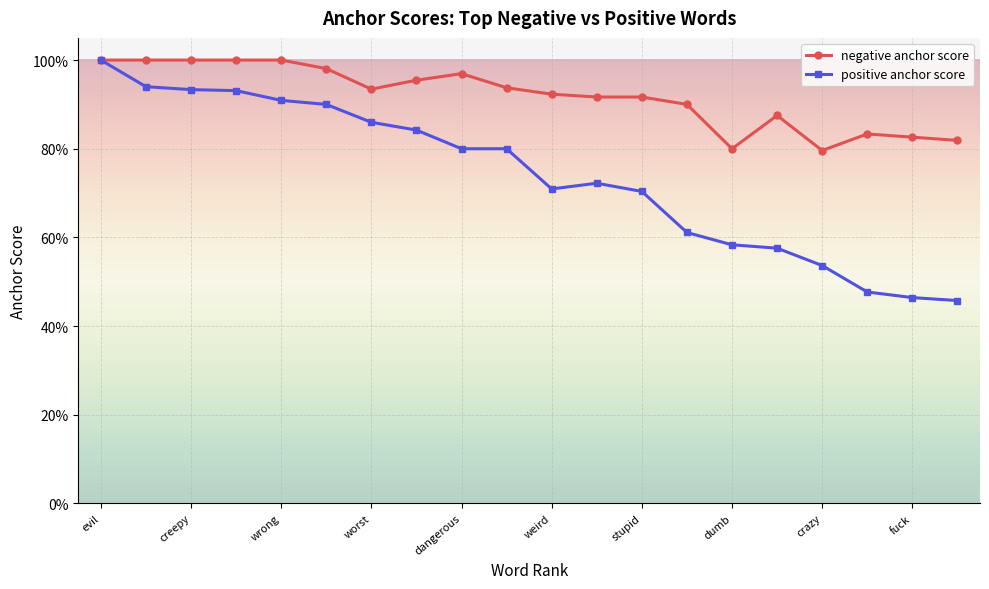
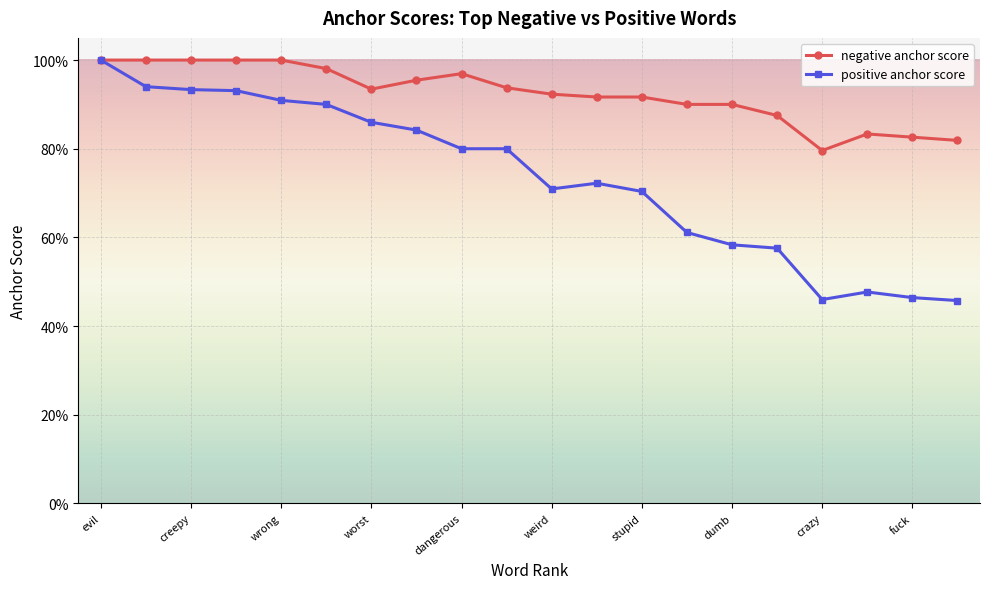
  {
    "negative anchor score": {
      "creepy": "100%",
      "wrong": "100%",
      "worst": "93%",
      "dangerous": "97%",
      "weird": "92%",
      "stupid": "92%",
-     "dumb": "80%",
+     "dumb": "90%",
      "crazy": "80%",
      "fuck": "83%"
    },
    "positive anchor score": {
      "creepy": "93%",
      "wrong": "91%",
      "worst": "86%",
      "dangerous": "80%",
      "weird": "71%",
      "stupid": "70%",
      "dumb": "58%",
-     "crazy": "54%",
+     "crazy": "46%",
      "fuck": "46%"
    }
  }
